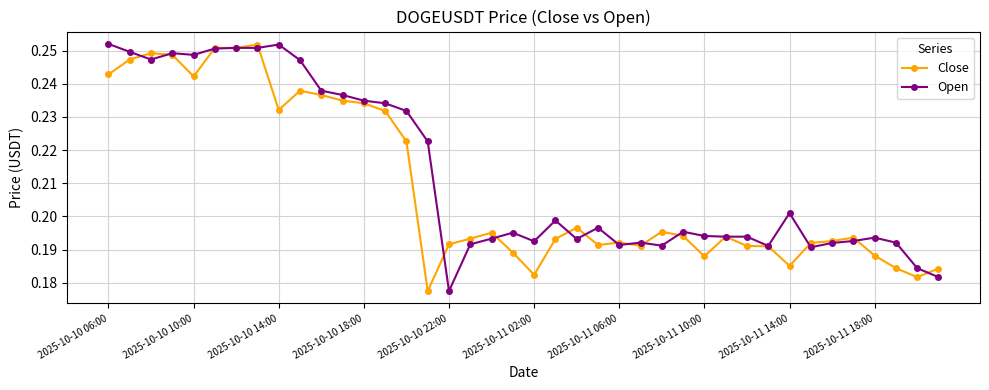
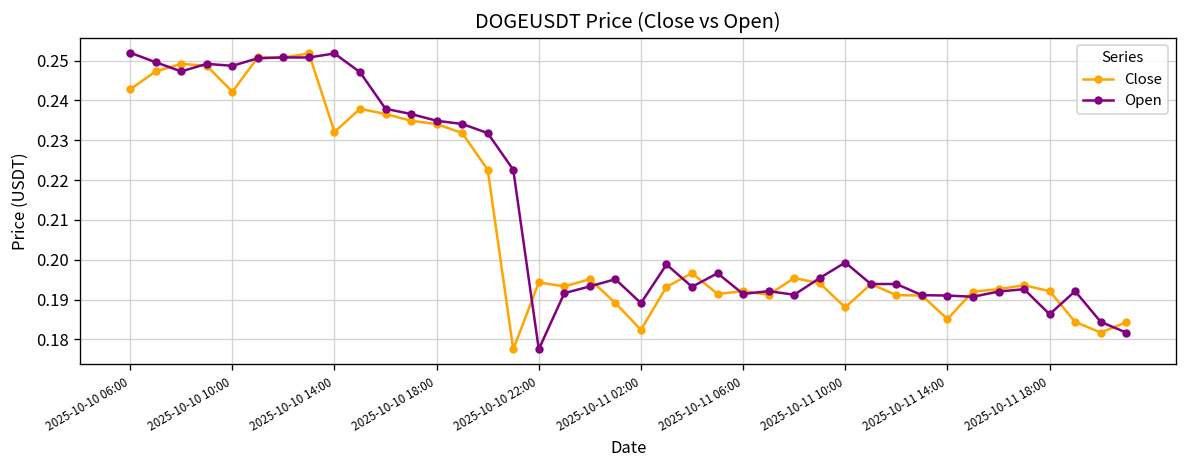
  {
    "Close": {
      "2025-10-10 06:00": 0.243,
      "2025-10-10 10:00": 0.242,
      "2025-10-10 14:00": 0.232,
      "2025-10-10 18:00": 0.234,
-     "2025-10-10 22:00": 0.192,
+     "2025-10-10 22:00": 0.194,
      "2025-10-11 02:00": 0.182,
      "2025-10-11 10:00": 0.188,
      "2025-10-11 14:00": 0.185,
-     "2025-10-11 18:00": 0.188
+     "2025-10-11 18:00": 0.192
    },
    "Open": {
      "2025-10-10 06:00": 0.252,
      "2025-10-10 10:00": 0.249,
      "2025-10-10 14:00": 0.252,
      "2025-10-10 18:00": 0.235,
      "2025-10-10 22:00": 0.178,
-     "2025-10-11 02:00": 0.193,
-     "2025-10-11 10:00": 0.194,
-     "2025-10-11 14:00": 0.201,
-     "2025-10-11 18:00": 0.194
+     "2025-10-11 02:00": 0.189,
+     "2025-10-11 10:00": 0.199,
+     "2025-10-11 14:00": 0.191,
+     "2025-10-11 18:00": 0.186
    }
  }
